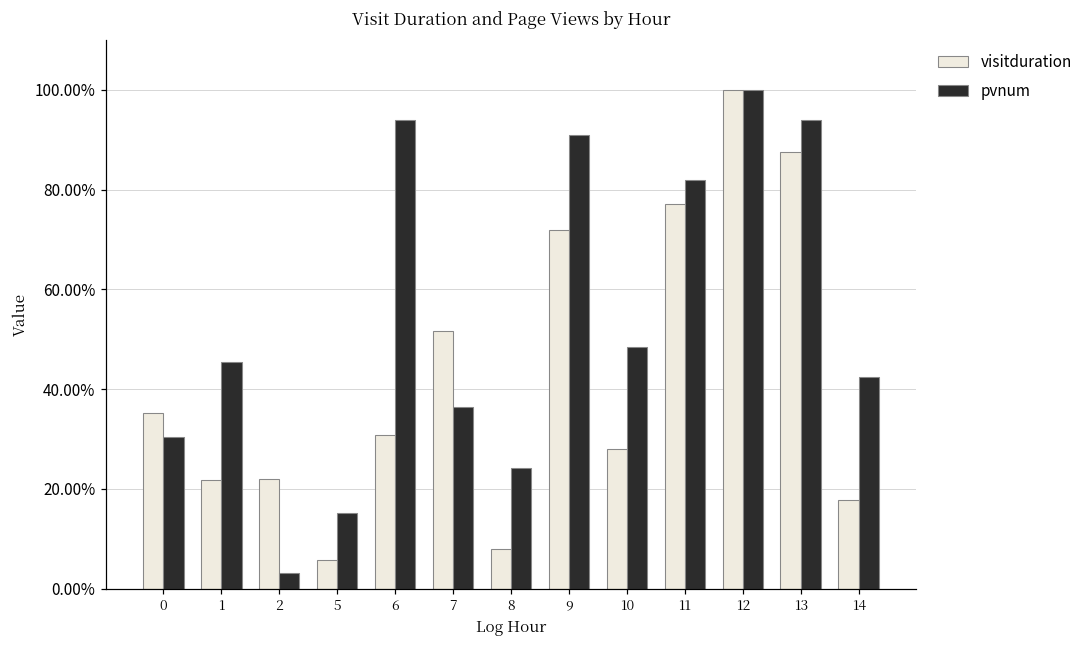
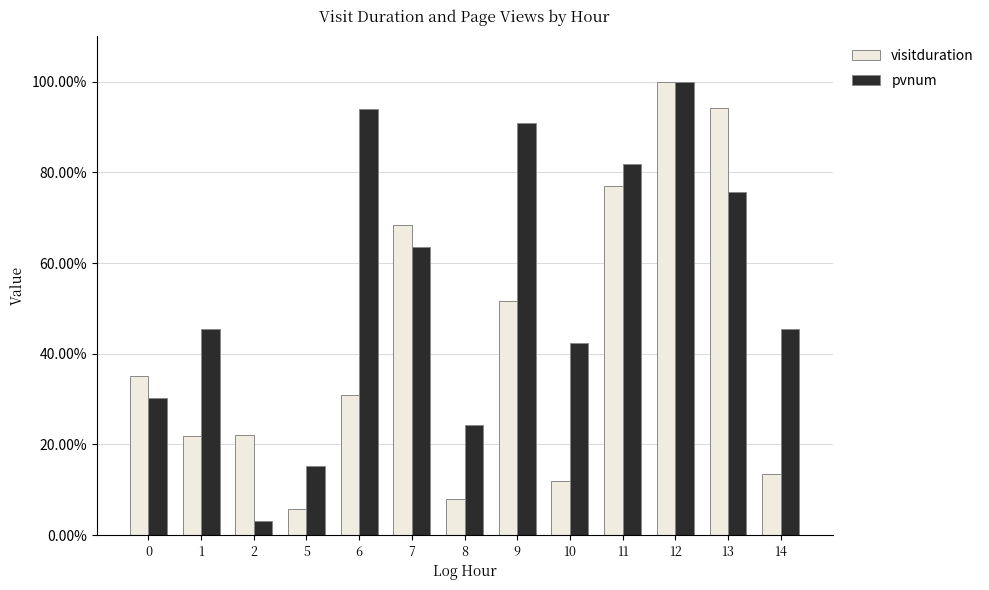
  {
    "visitduration": {
      "0": "35%",
      "1": "22%",
      "2": "22%",
      "5": "6%",
      "6": "31%",
-     "7": "52%",
+     "7": "68%",
      "8": "8%",
-     "9": "72%",
-     "10": "28%",
+     "9": "52%",
+     "10": "12%",
      "11": "77%",
      "12": "100%",
-     "13": "88%",
-     "14": "18%"
+     "13": "94%",
+     "14": "13%"
    },
    "pvnum": {
      "0": "30%",
      "1": "45%",
      "2": "3%",
      "5": "15%",
      "6": "94%",
-     "7": "36%",
+     "7": "64%",
      "8": "24%",
      "9": "91%",
-     "10": "48%",
+     "10": "42%",
      "11": "82%",
      "12": "100%",
-     "13": "94%",
-     "14": "42%"
+     "13": "76%",
+     "14": "45%"
    }
  }
